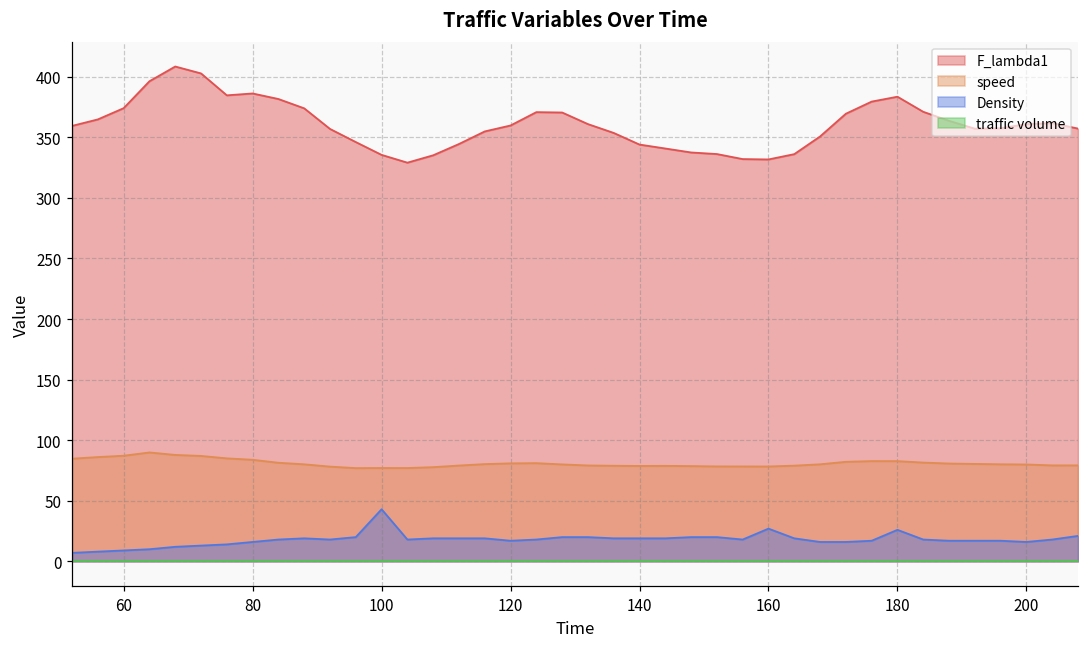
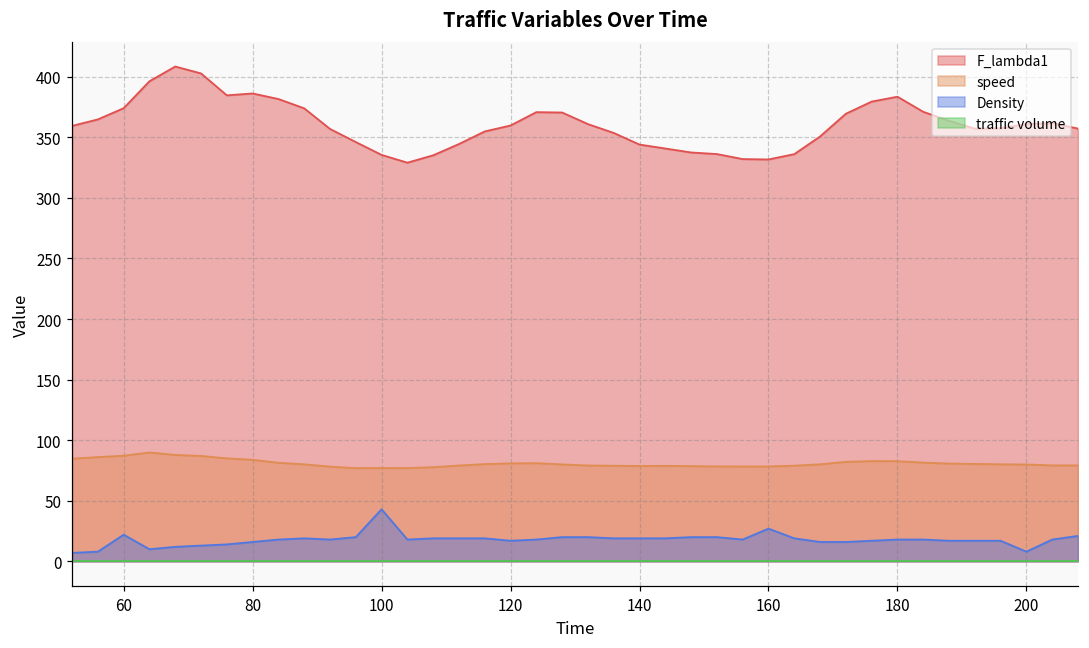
  {
    "Density": {
-     "60": 9,
+     "60": 22,
      "80": 16,
      "100": 43,
      "120": 17,
      "140": 19,
      "160": 27,
-     "180": 26,
-     "200": 16
+     "180": 18,
+     "200": 8
    },
    "traffic volume": {
      "60": 0,
      "80": 0,
      "100": 0,
      "120": 0,
      "140": 0,
      "160": 0,
      "180": 0,
      "200": 0
    }
  }
